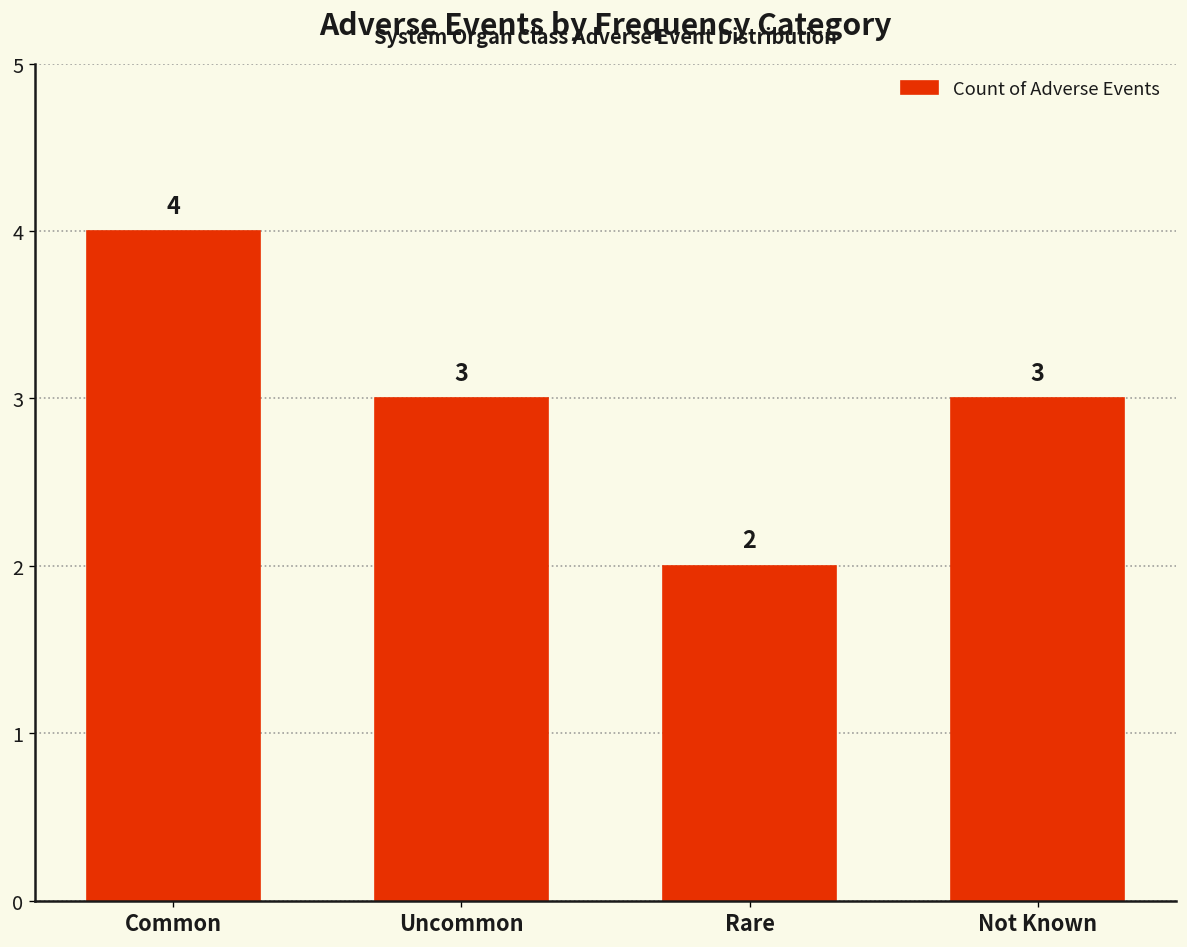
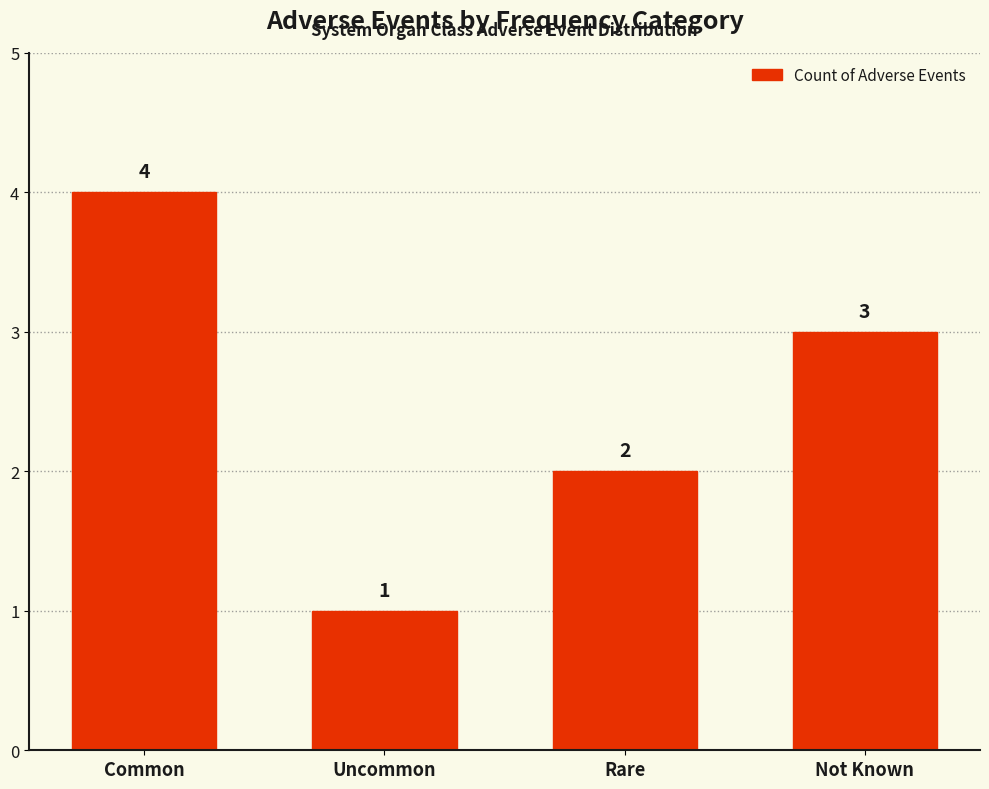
  {
    "Common": 4,
-   "Uncommon": 3,
+   "Uncommon": 1,
    "Rare": 2,
    "Not Known": 3
  }
